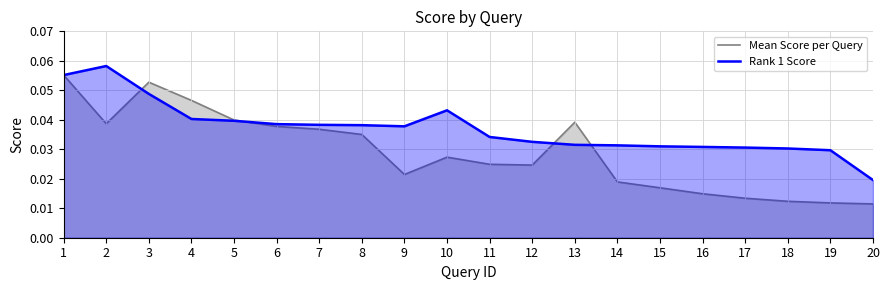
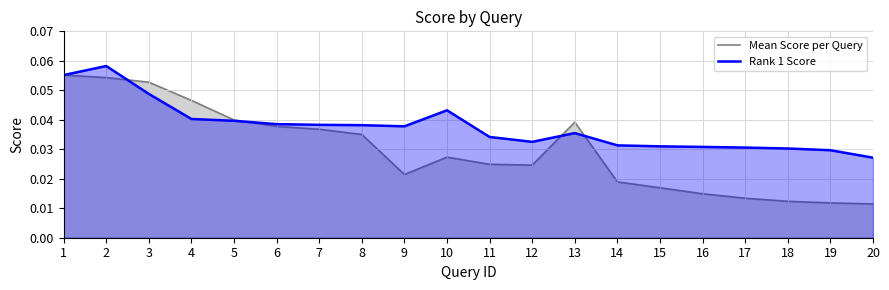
  {
    "Mean Score per Query": {
-     "2": 0.039,
+     "2": 0.054,
      "3": 0.053,
      "4": 0.047,
      "7": 0.037,
      "8": 0.035,
      "9": 0.021,
      "10": 0.027,
      "11": 0.025,
      "12": 0.025,
      "13": 0.039,
      "14": 0.019,
      "15": 0.017,
      "16": 0.015,
      "17": 0.013,
      "18": 0.012,
      "19": 0.012,
      "20": 0.011
    },
    "Rank 1 Score": {
      "2": 0.058,
      "3": 0.049,
      "4": 0.040,
      "7": 0.038,
      "8": 0.038,
      "9": 0.038,
      "10": 0.043,
      "11": 0.034,
      "12": 0.033,
-     "13": 0.032,
+     "13": 0.035,
      "14": 0.031,
      "15": 0.031,
      "16": 0.031,
      "17": 0.031,
      "18": 0.030,
      "19": 0.030,
-     "20": 0.020
+     "20": 0.027
    }
  }
